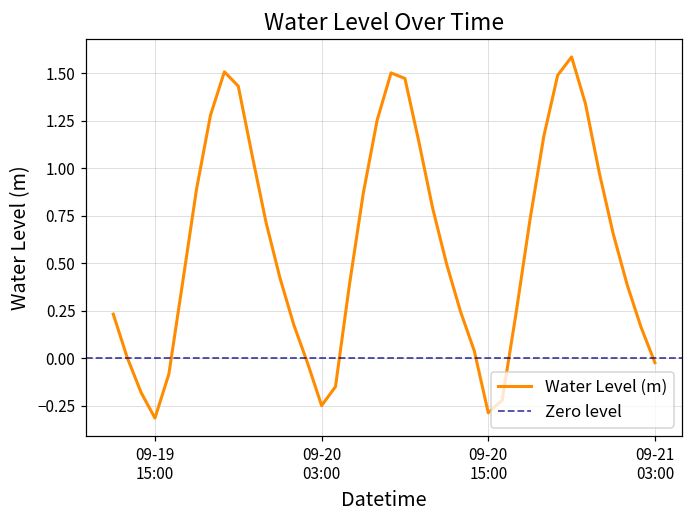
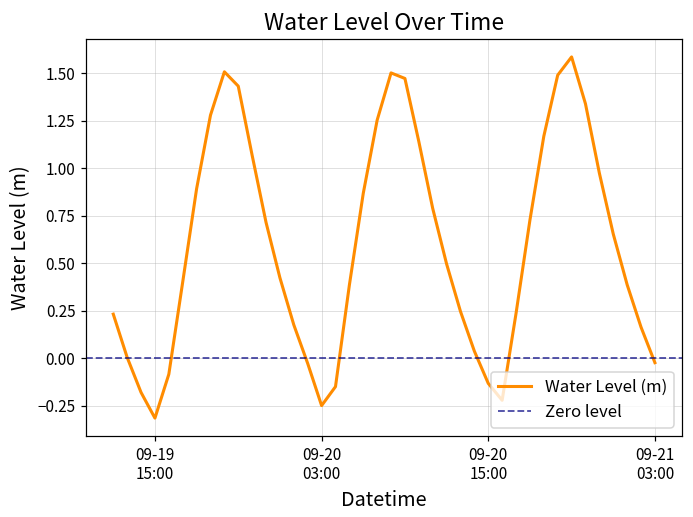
  {
    "09-19 15:00": -0.31,
    "09-20 03:00": -0.25,
-   "09-20 15:00": -0.29,
+   "09-20 15:00": -0.13,
    "09-21 03:00": -0.02
  }
